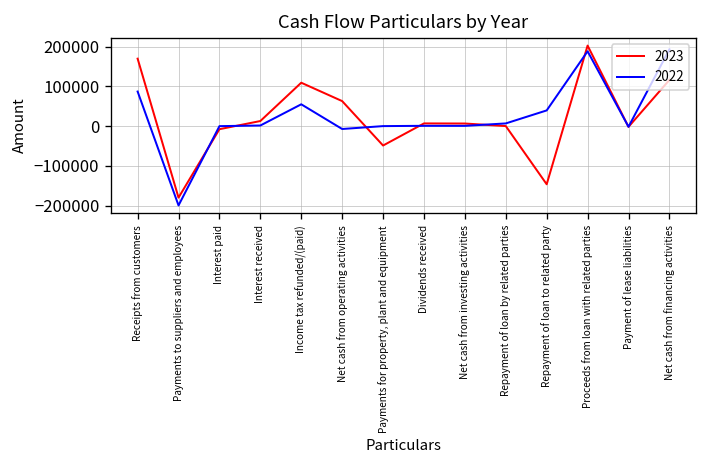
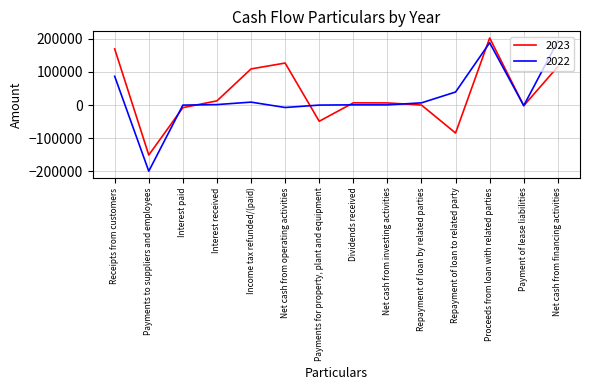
  {
    "2023": {
      "Receipts from customers": 170000,
-     "Payments to suppliers and employees": -180000,
+     "Payments to suppliers and employees": -150000,
      "Interest paid": -10000,
      "Interest received": 10000,
      "Income tax refunded/(paid)": 110000,
-     "Net cash from operating activities": 60000,
+     "Net cash from operating activities": 130000,
      "Payments for property, plant and equipment": -50000,
-     "Repayment of loan to related party": -150000,
+     "Repayment of loan to related party": -80000,
      "Proceeds from loan with related parties": 200000
    },
    "2022": {
      "Receipts from customers": 90000,
      "Payments to suppliers and employees": -200000,
      "Interest paid": 0,
      "Interest received": 0,
-     "Income tax refunded/(paid)": 50000,
+     "Income tax refunded/(paid)": 10000,
      "Net cash from operating activities": -10000,
      "Payments for property, plant and equipment": 0,
      "Repayment of loan to related party": 40000,
      "Proceeds from loan with related parties": 190000
    }
  }
